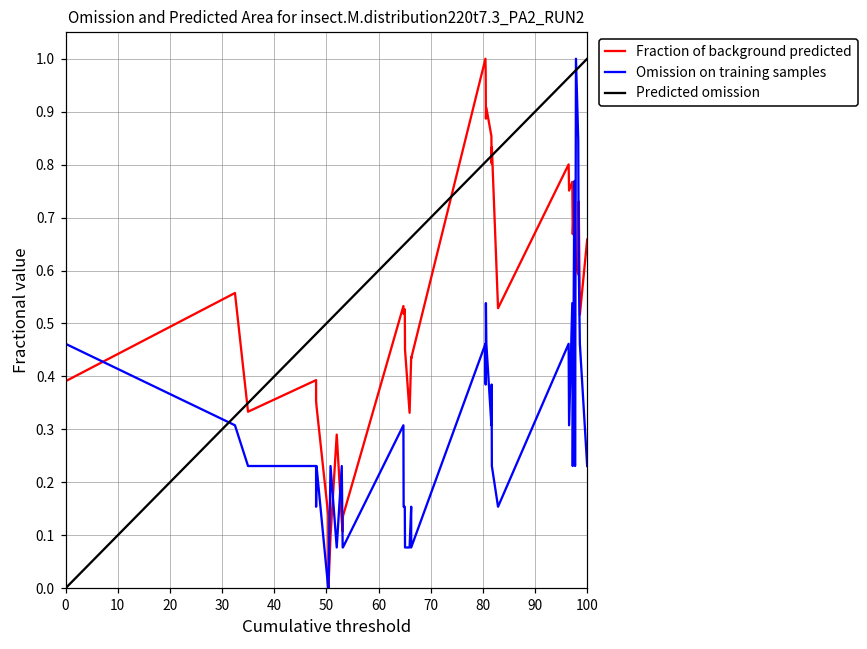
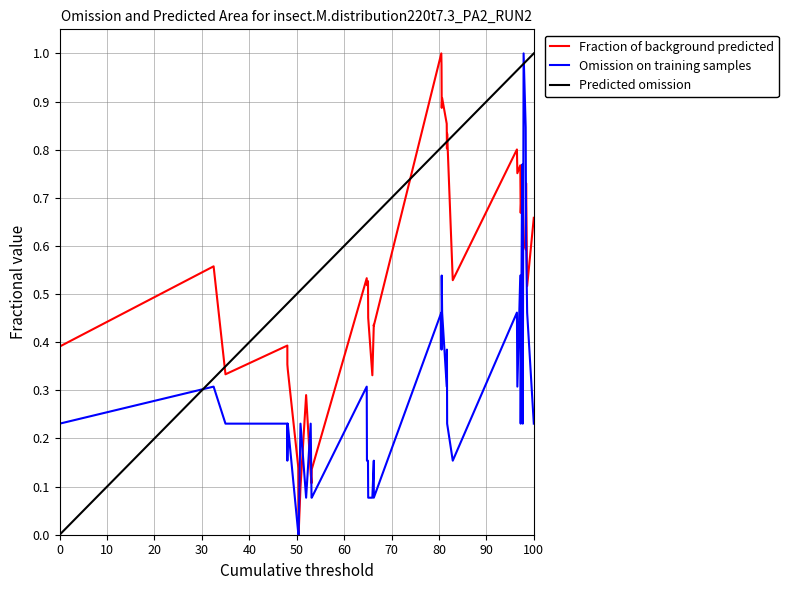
  {
    "Fraction of background predicted": {
      "0": 0.39,
      "100": 0.66
    },
    "Omission on training samples": {
-     "0": 0.46,
+     "0": 0.23,
      "100": 0.23
    },
    "Predicted omission": {
      "0": 0.00,
      "100": 1.00
    }
  }
